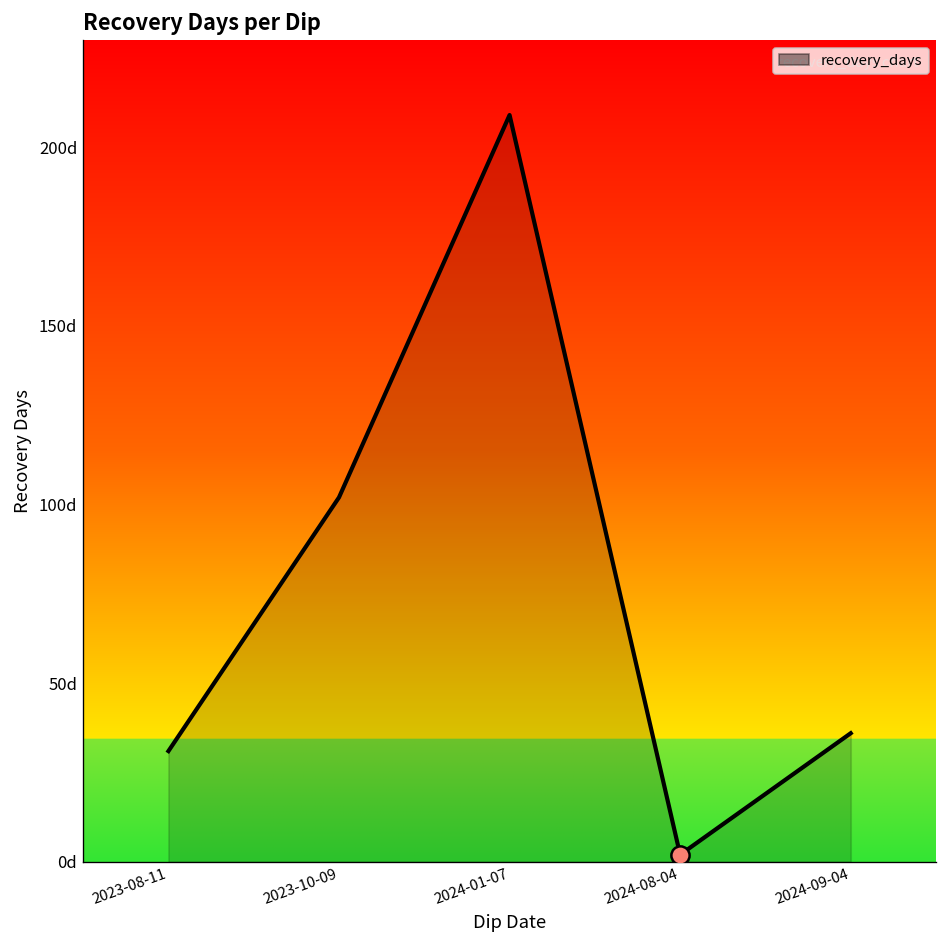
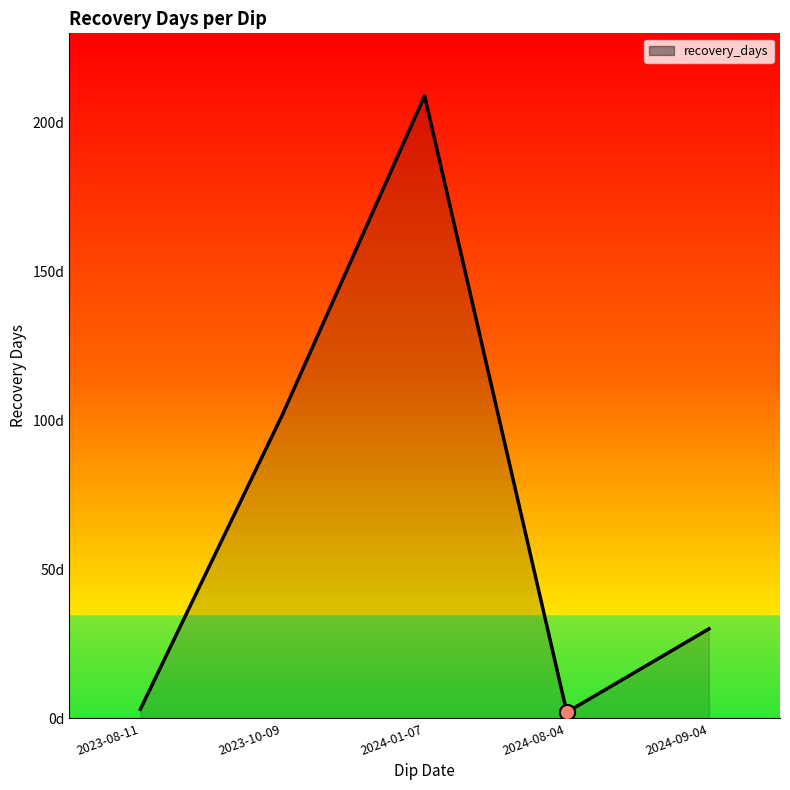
  {
    "recovery_days": {
-     "2023-08-11": "31d",
+     "2023-08-11": "3d",
      "2023-10-09": "102d",
      "2024-01-07": "209d",
-     "2024-09-04": "36d"
+     "2024-09-04": "30d"
    }
  }
